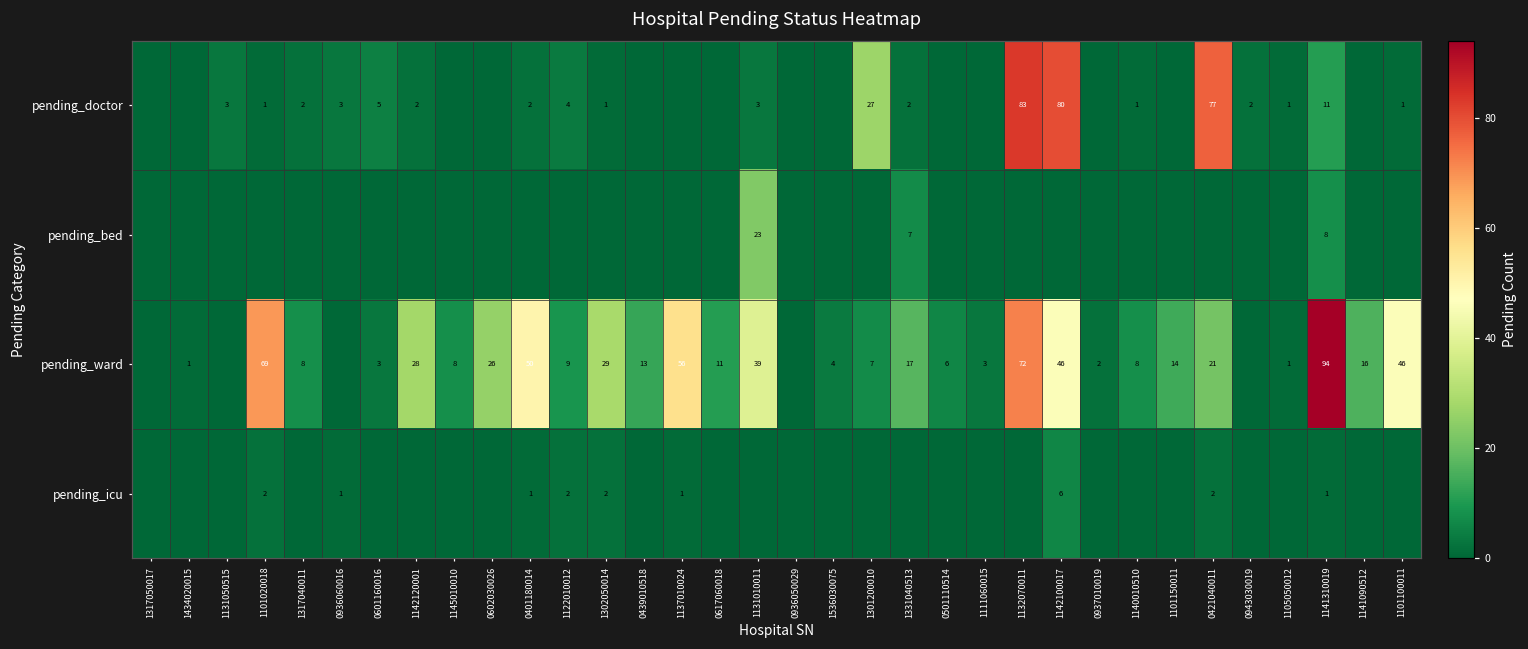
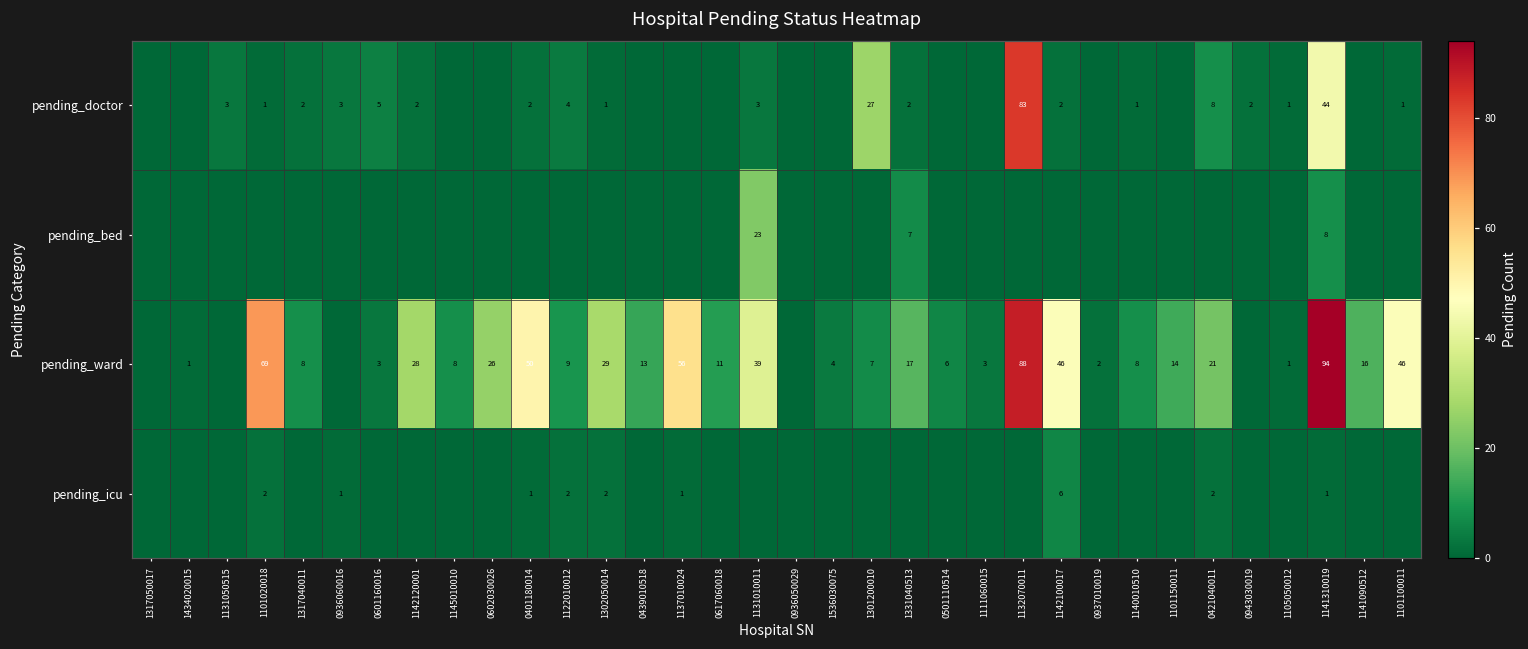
  {
    "pending_doctor": {
      "1131050515": 3,
      "1101020018": 1,
      "1317040011": 2,
      "0936060016": 3,
      "0601160016": 5,
      "1142120001": 2,
      "0401180014": 2,
      "1122010012": 4,
      "1302050014": 1,
      "1131010011": 3,
      "1301200010": 27,
      "1331040513": 2,
      "1132070011": 83,
-     "1142100017": 80,
+     "1142100017": 2,
      "1140010510": 1,
-     "0421040011": 77,
+     "0421040011": 8,
      "0943030019": 2,
      "1105050012": 1,
-     "1141310019": 11,
+     "1141310019": 44,
      "1101100011": 1
    },
    "pending_bed": {
      "1131010011": 23,
      "1331040513": 7,
      "1141310019": 8
    },
    "pending_ward": {
      "1434020015": 1,
      "1101020018": 69,
      "1317040011": 8,
      "0601160016": 3,
      "1142120001": 28,
      "1145010010": 8,
      "0602030026": 26,
      "0401180014": 50,
      "1122010012": 9,
      "1302050014": 29,
      "0439010518": 13,
      "1137010024": 56,
      "0617060018": 11,
      "1131010011": 39,
      "1536030075": 4,
      "1301200010": 7,
      "1331040513": 17,
      "0501110514": 6,
      "1111060015": 3,
-     "1132070011": 72,
+     "1132070011": 88,
      "1142100017": 46,
      "0937010019": 2,
      "1140010510": 8,
      "1101150011": 14,
      "0421040011": 21,
      "1105050012": 1,
      "1141310019": 94,
      "1141090512": 16,
      "1101100011": 46
    },
    "pending_icu": {
      "1101020018": 2,
      "0936060016": 1,
      "0401180014": 1,
      "1122010012": 2,
      "1302050014": 2,
      "1137010024": 1,
      "1142100017": 6,
      "0421040011": 2,
      "1141310019": 1
    }
  }
